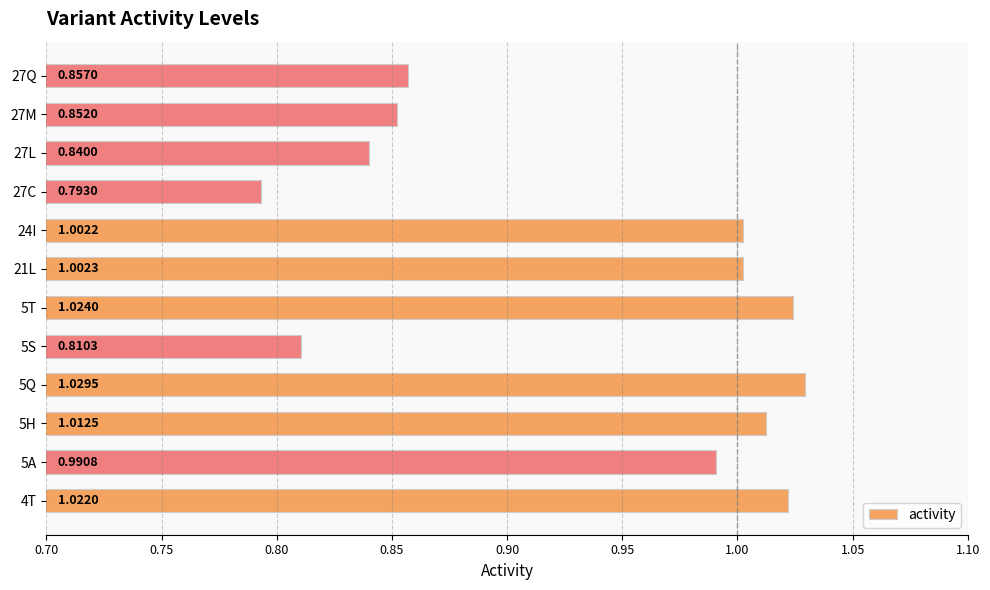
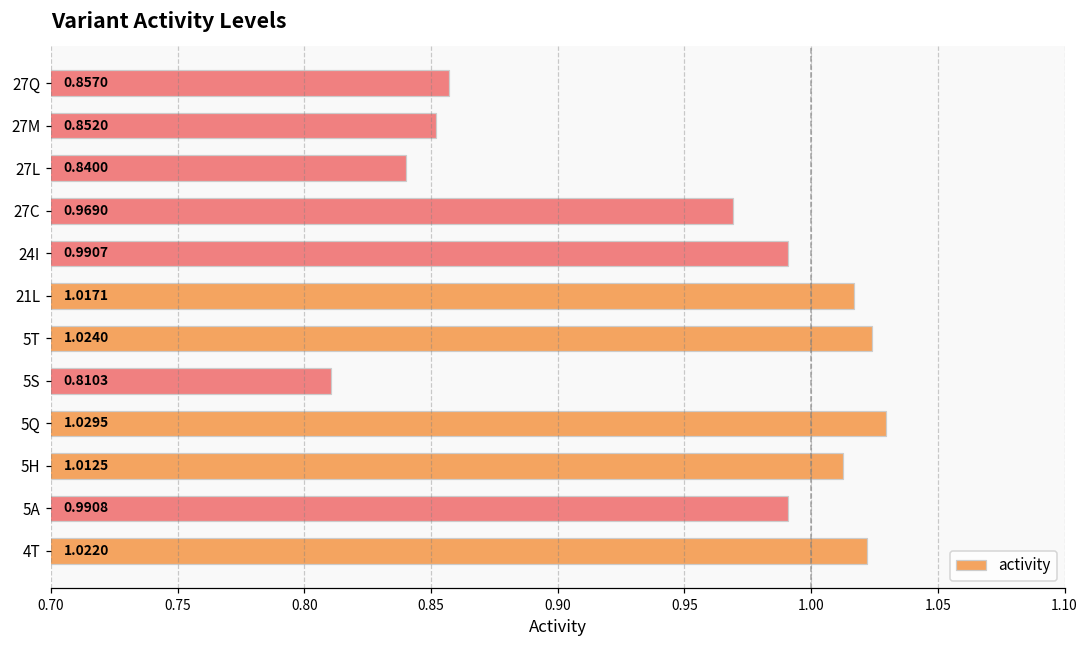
  {
    "27Q": 0.8570,
    "27M": 0.8520,
    "27L": 0.8400,
-   "27C": 0.7930,
-   "24I": 1.0022,
-   "21L": 1.0023,
+   "27C": 0.9690,
+   "24I": 0.9907,
+   "21L": 1.0171,
    "5T": 1.0240,
    "5S": 0.8103,
    "5Q": 1.0295,
    "5H": 1.0125,
    "5A": 0.9908,
    "4T": 1.0220
  }
